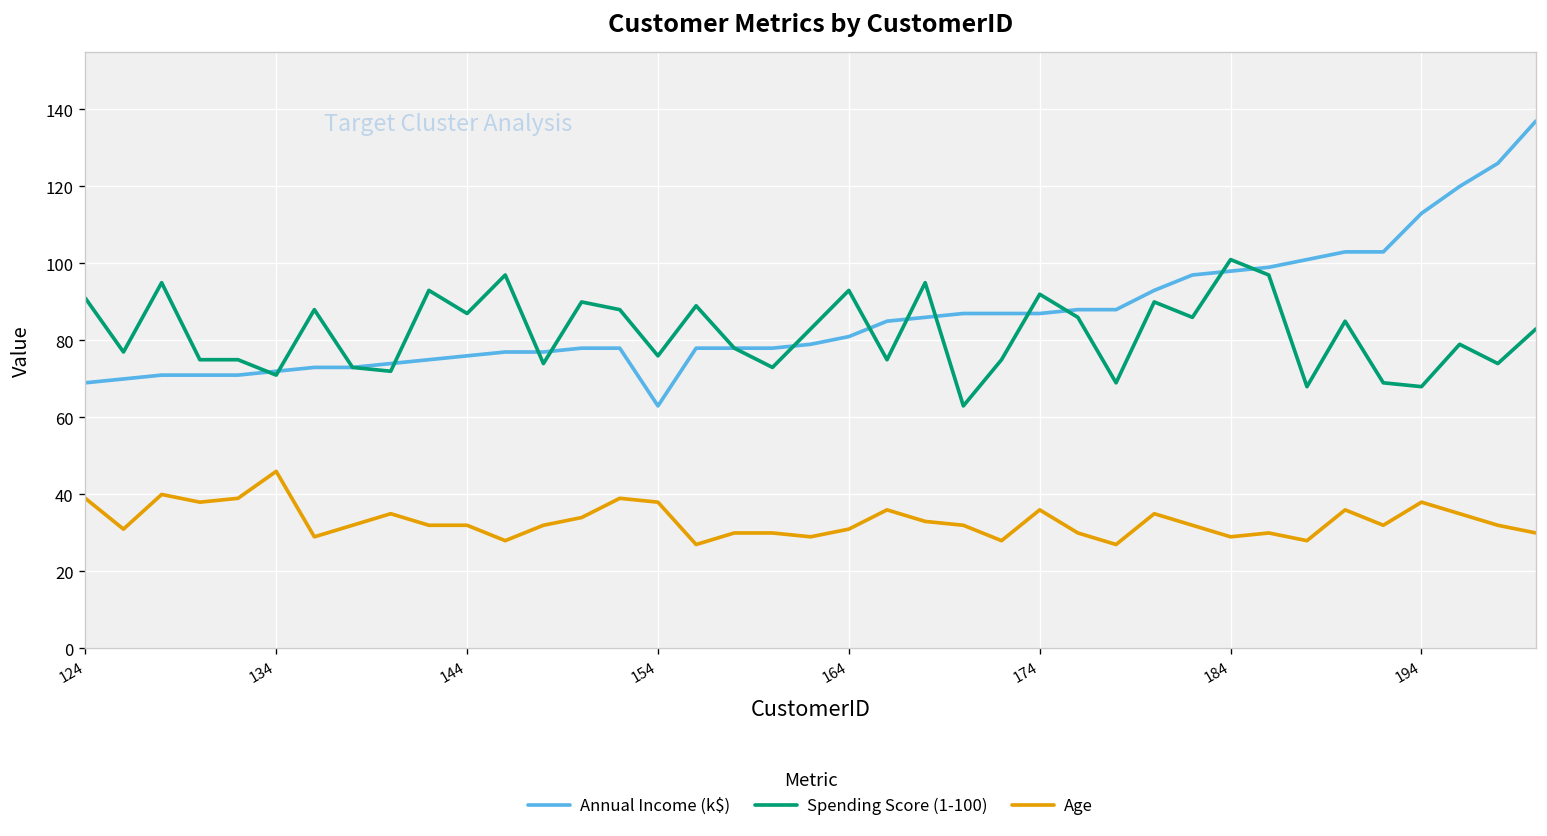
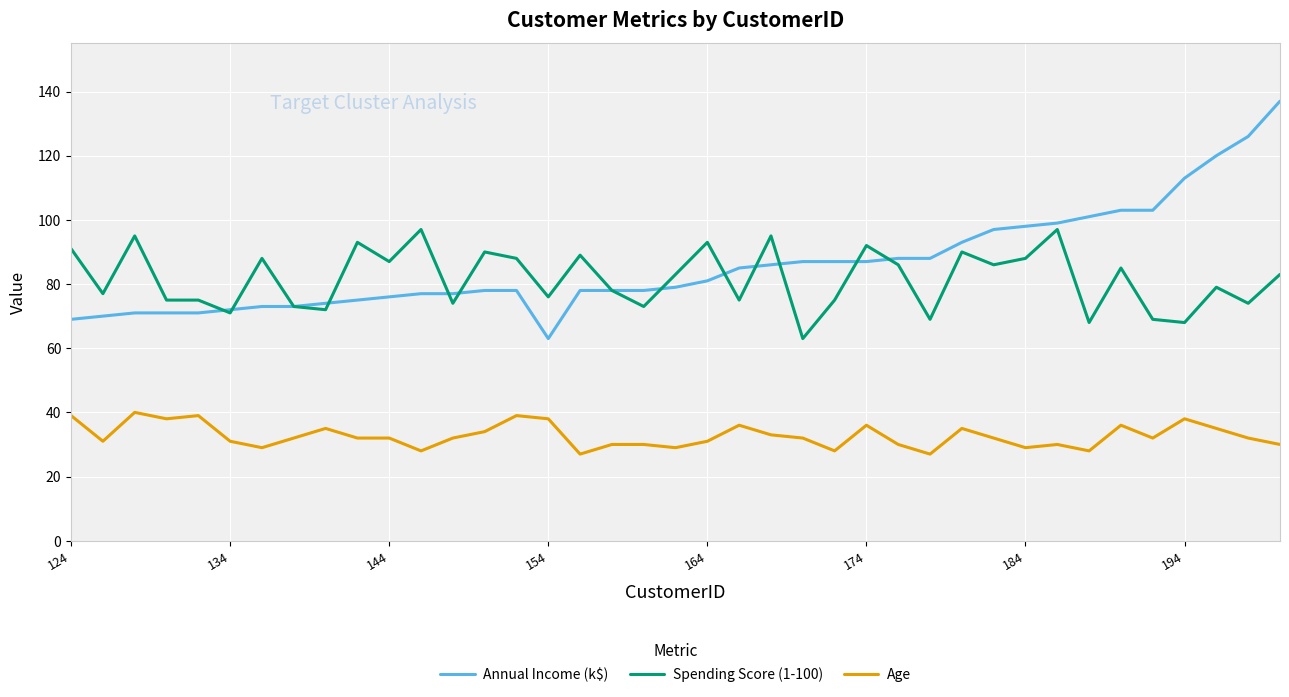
  {
    "Annual Income (k$)": {
      "124": 69,
      "134": 72,
      "144": 76,
      "154": 63,
      "164": 81,
      "174": 87,
      "184": 98,
      "194": 113
    },
    "Spending Score (1-100)": {
      "124": 91,
      "134": 71,
      "144": 87,
      "154": 76,
      "164": 93,
      "174": 92,
-     "184": 101,
+     "184": 88,
      "194": 68
    },
    "Age": {
      "124": 39,
-     "134": 46,
+     "134": 31,
      "144": 32,
      "154": 38,
      "164": 31,
      "174": 36,
      "184": 29,
      "194": 38
    }
  }
